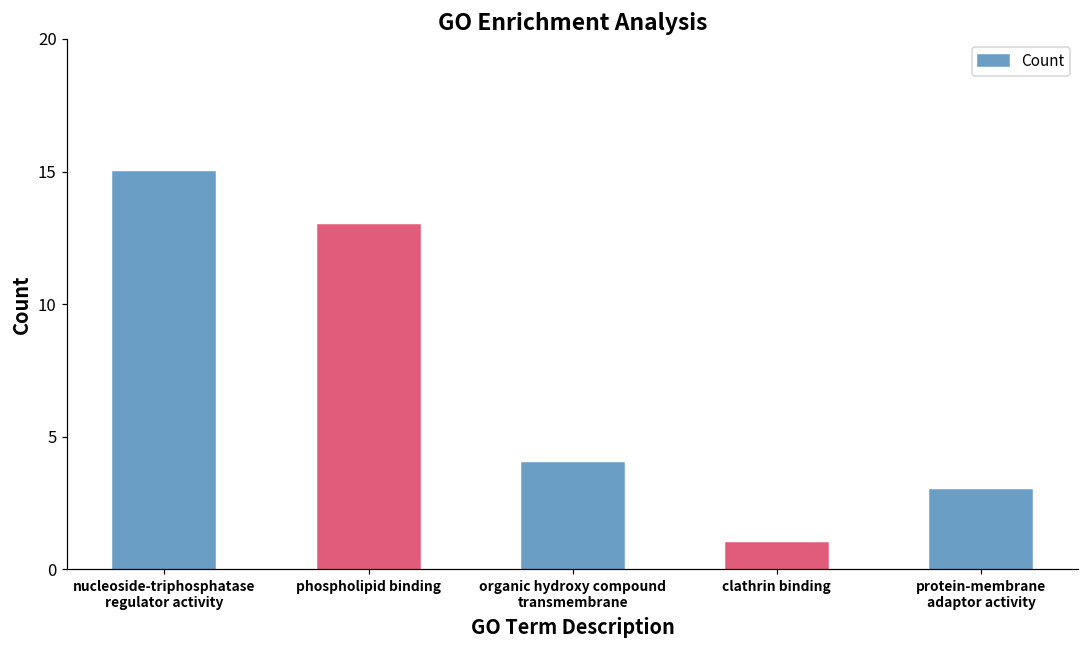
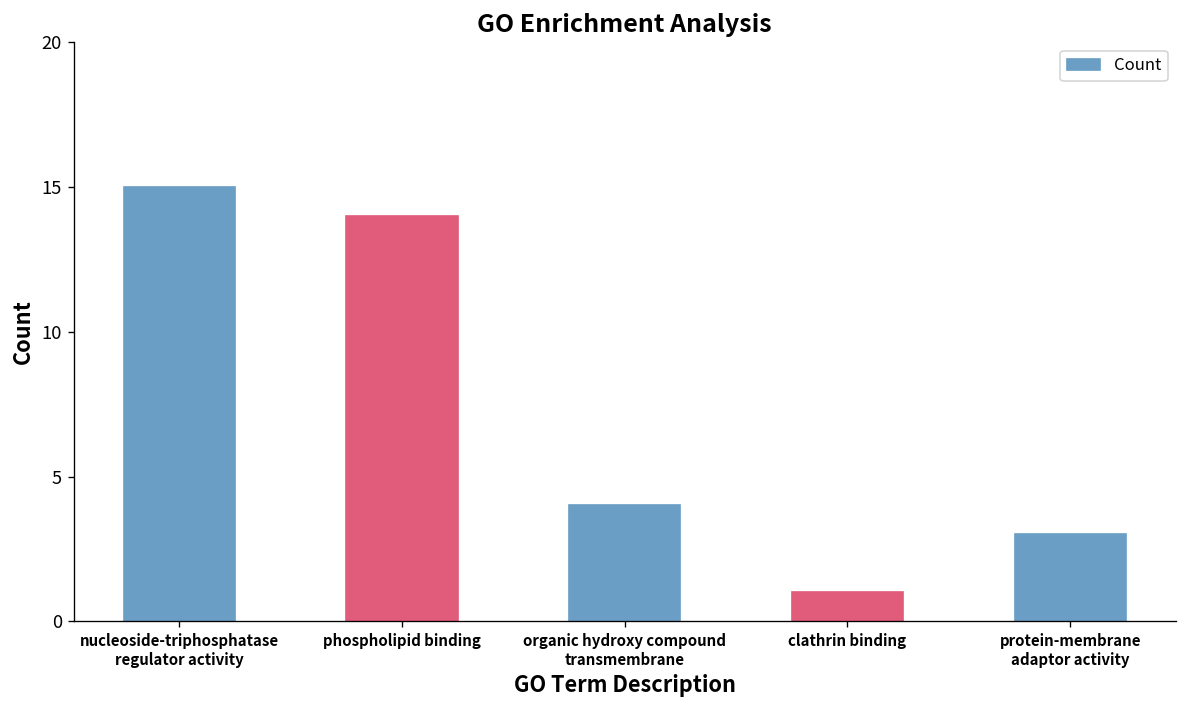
  {
    "nucleoside-triphosphatase regulator activity": 15,
-   "phospholipid binding": 13,
+   "phospholipid binding": 14,
    "organic hydroxy compound transmembrane": 4,
    "clathrin binding": 1,
    "protein-membrane adaptor activity": 3
  }
